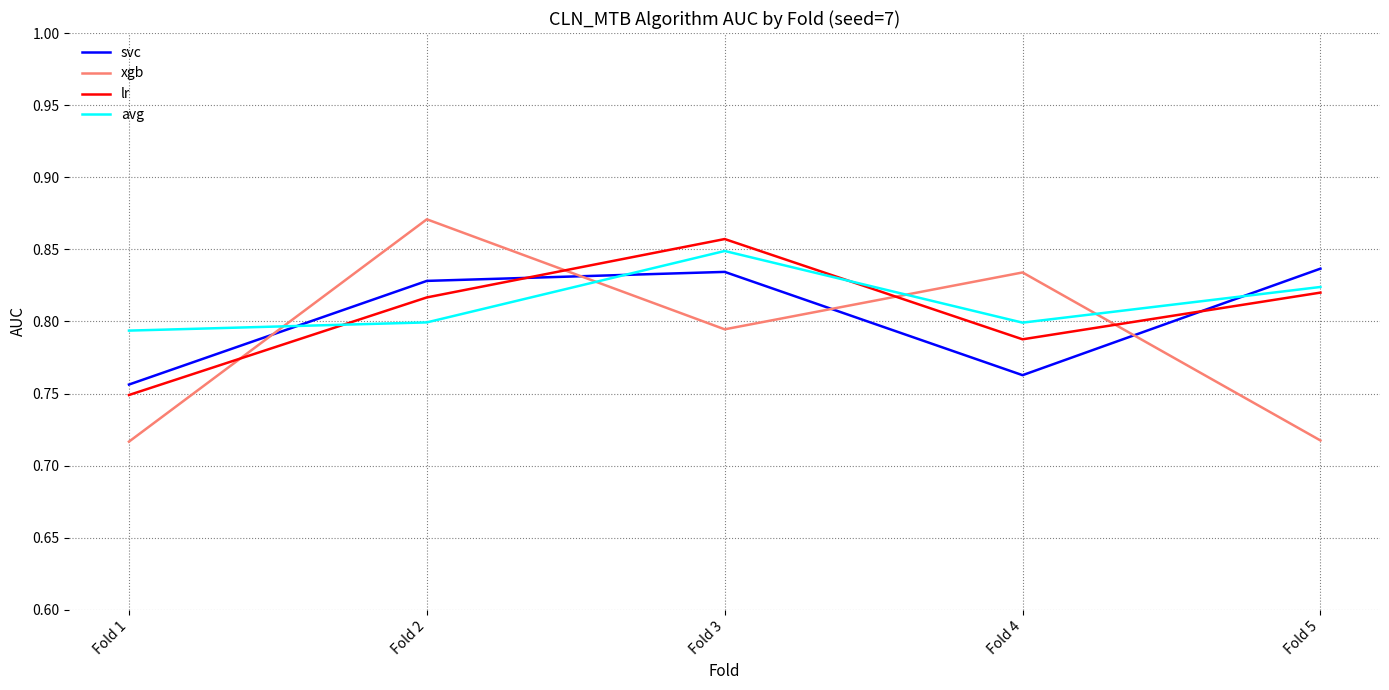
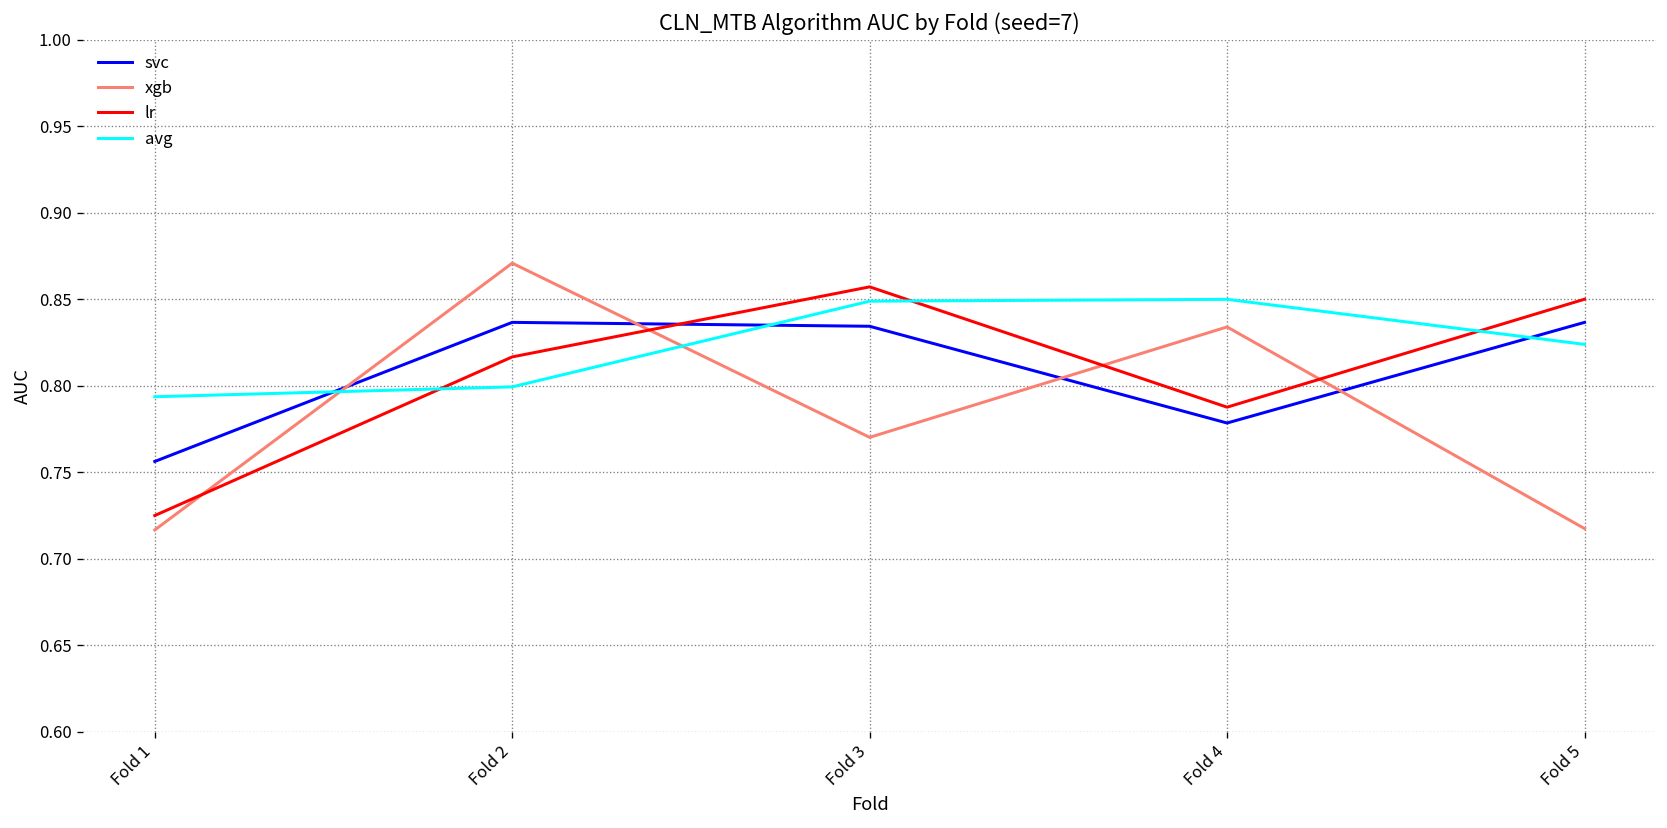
  {
    "svc": {
      "Fold 1": 0.756,
-     "Fold 2": 0.828,
+     "Fold 2": 0.837,
      "Fold 3": 0.834,
-     "Fold 4": 0.763,
+     "Fold 4": 0.778,
      "Fold 5": 0.837
    },
    "xgb": {
      "Fold 1": 0.717,
      "Fold 2": 0.871,
-     "Fold 3": 0.795,
+     "Fold 3": 0.770,
      "Fold 4": 0.834,
      "Fold 5": 0.717
    },
    "lr": {
-     "Fold 1": 0.749,
+     "Fold 1": 0.725,
      "Fold 2": 0.817,
      "Fold 3": 0.857,
      "Fold 4": 0.788,
-     "Fold 5": 0.82
+     "Fold 5": 0.85
    },
    "avg": {
      "Fold 1": 0.794,
      "Fold 2": 0.799,
      "Fold 3": 0.849,
-     "Fold 4": 0.799,
+     "Fold 4": 0.850,
      "Fold 5": 0.824
    }
  }
